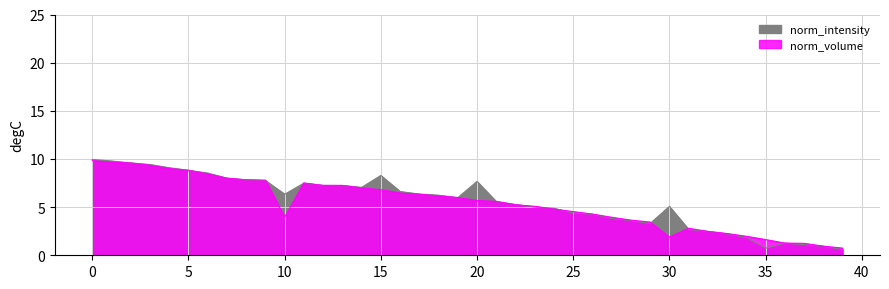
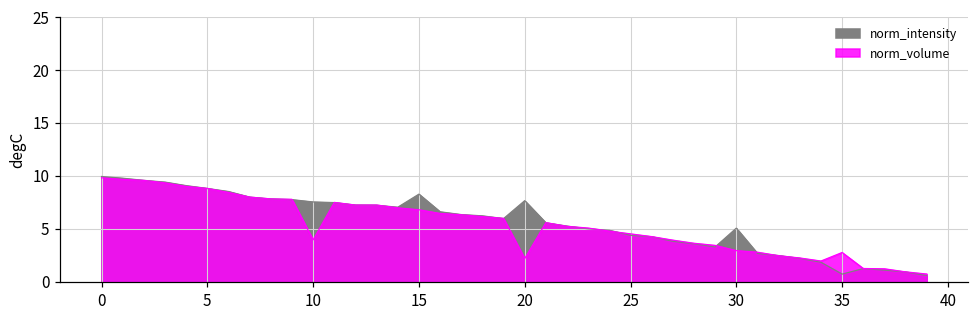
  {
    "norm_intensity": {
-     "10": 6,
+     "10": 8,
      "15": 8,
      "20": 8,
      "30": 5,
      "35": 1
    },
    "norm_volume": {
      "10": 4,
      "15": 7,
-     "20": 6,
-     "30": 2,
-     "35": 2
+     "20": 2,
+     "30": 3,
+     "35": 3
    }
  }
